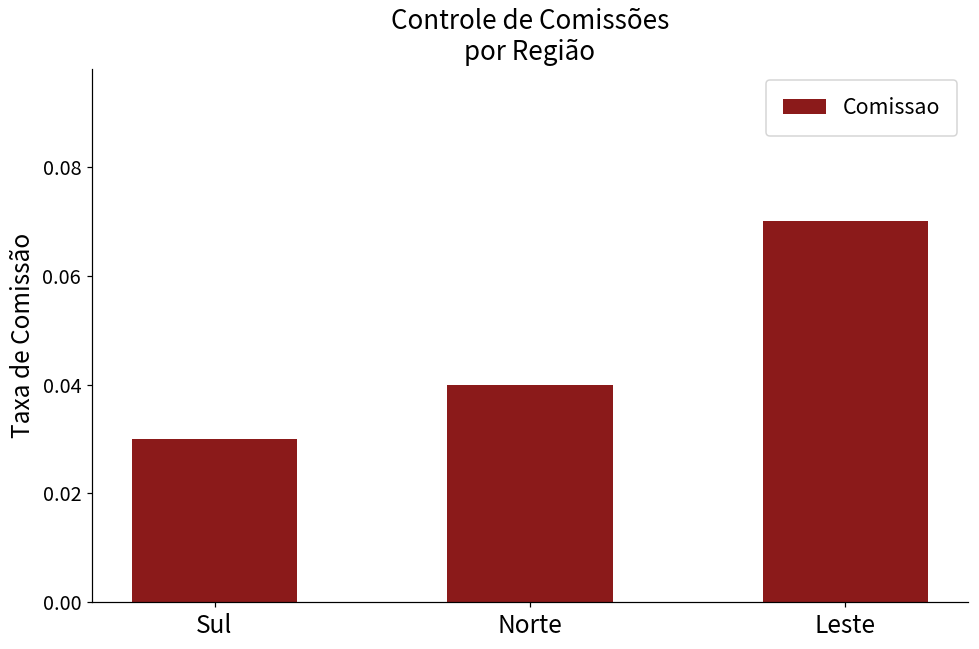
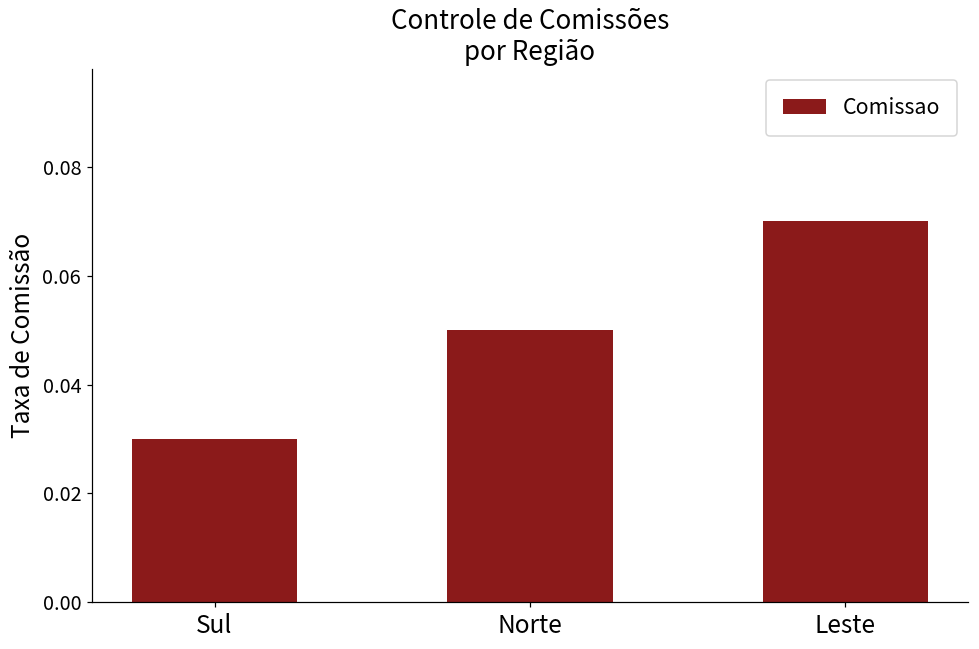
  {
    "Sul": 0.03,
-   "Norte": 0.04,
+   "Norte": 0.05,
    "Leste": 0.07
  }
